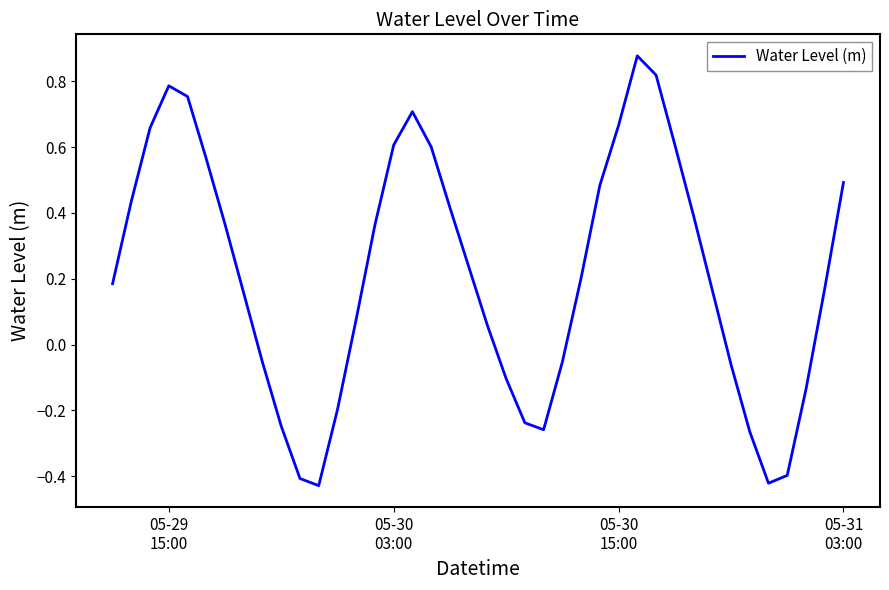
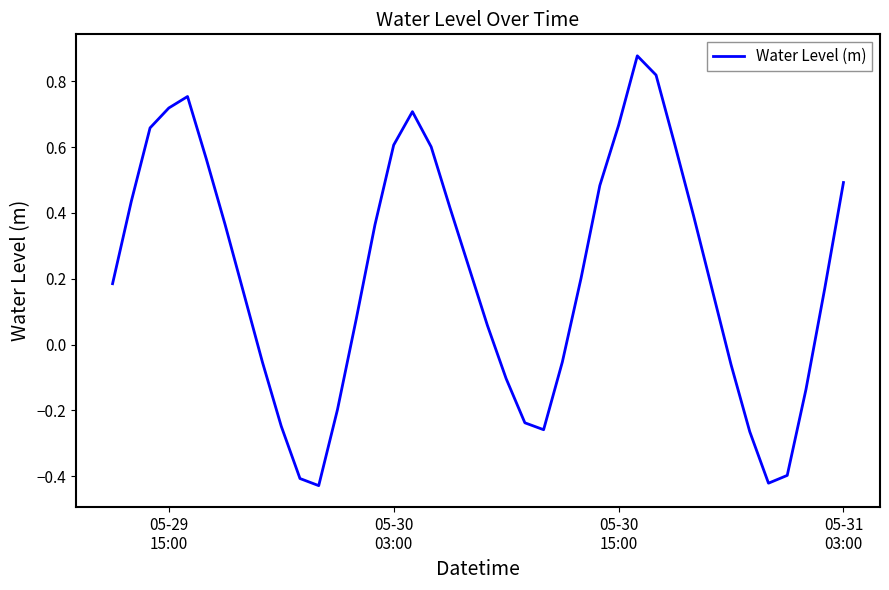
  {
-   "05-29 15:00": 0.79,
+   "05-29 15:00": 0.72,
    "05-30 03:00": 0.61,
    "05-30 15:00": 0.67,
    "05-31 03:00": 0.49
  }
